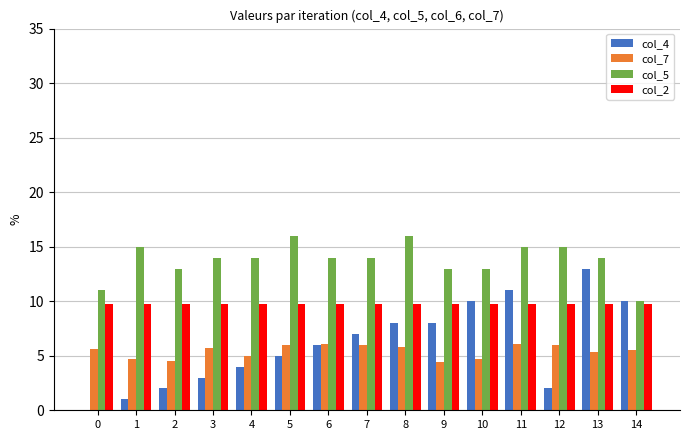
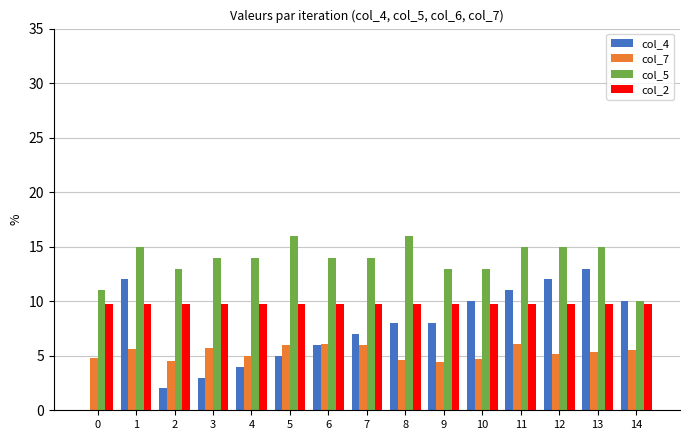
  {
    "col_4": {
      "0": 0,
-     "1": 1,
+     "1": 12,
      "2": 2,
      "3": 3,
      "4": 4,
      "5": 5,
      "6": 6,
      "7": 7,
      "8": 8,
      "9": 8,
      "10": 10,
      "11": 11,
-     "12": 2,
+     "12": 12,
      "13": 13,
      "14": 10
    },
    "col_7": {
-     "0": 5.6,
-     "1": 4.7,
+     "0": 4.8,
+     "1": 5.6,
      "2": 4.5,
      "3": 5.7,
      "4": 5.0,
      "5": 6.0,
      "6": 6.1,
      "7": 6.0,
-     "8": 5.8,
+     "8": 4.6,
      "9": 4.4,
      "10": 4.7,
      "11": 6.1,
-     "12": 6.0,
+     "12": 5.2,
      "13": 5.3,
      "14": 5.5
    },
    "col_5": {
      "0": 11,
      "1": 15,
      "2": 13,
      "3": 14,
      "4": 14,
      "5": 16,
      "6": 14,
      "7": 14,
      "8": 16,
      "9": 13,
      "10": 13,
      "11": 15,
      "12": 15,
-     "13": 14,
+     "13": 15,
      "14": 10
    },
    "col_2": {
      "0": 9.7,
      "1": 9.7,
      "2": 9.7,
      "3": 9.7,
      "4": 9.7,
      "5": 9.7,
      "6": 9.7,
      "7": 9.7,
      "8": 9.7,
      "9": 9.7,
      "10": 9.7,
      "11": 9.7,
      "12": 9.7,
      "13": 9.7,
      "14": 9.7
    }
  }
